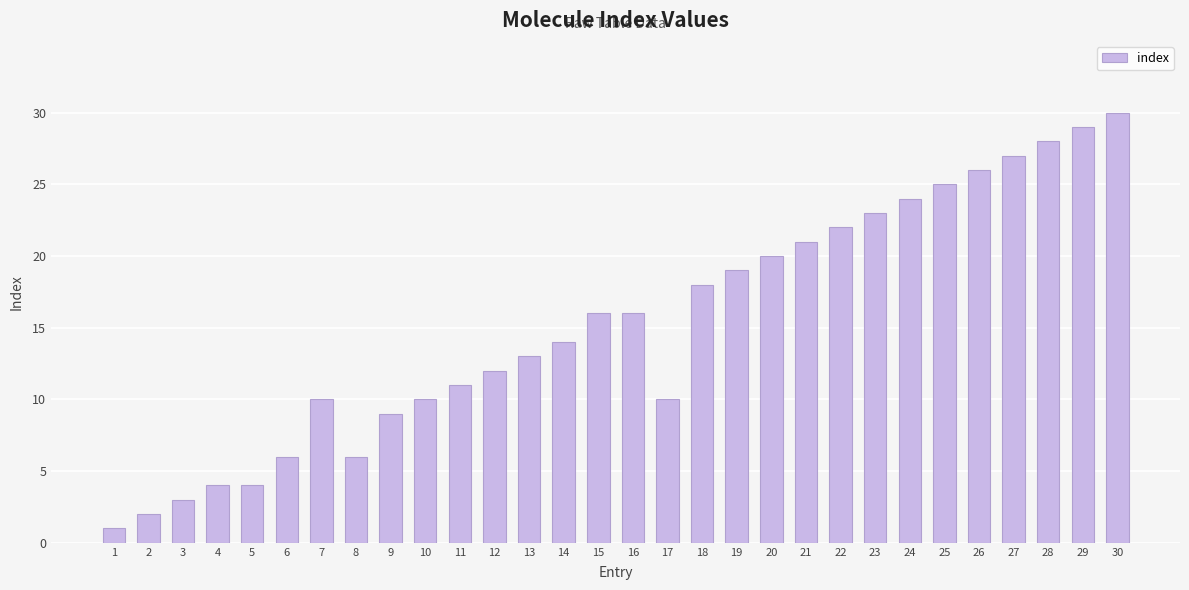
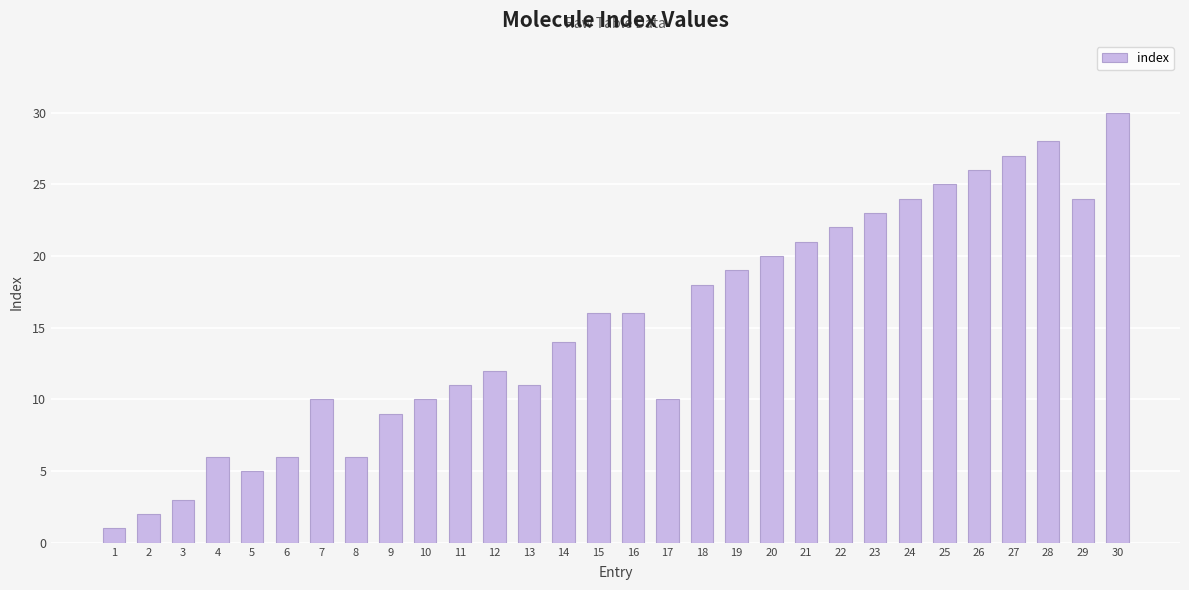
  {
    "1": 1,
    "2": 2,
    "3": 3,
-   "4": 4,
-   "5": 4,
+   "4": 6,
+   "5": 5,
    "6": 6,
    "7": 10,
    "8": 6,
    "9": 9,
    "10": 10,
    "11": 11,
    "12": 12,
-   "13": 13,
+   "13": 11,
    "14": 14,
    "15": 16,
    "16": 16,
    "17": 10,
    "18": 18,
    "19": 19,
    "20": 20,
    "21": 21,
    "22": 22,
    "23": 23,
    "24": 24,
    "25": 25,
    "26": 26,
    "27": 27,
    "28": 28,
-   "29": 29,
+   "29": 24,
    "30": 30
  }
